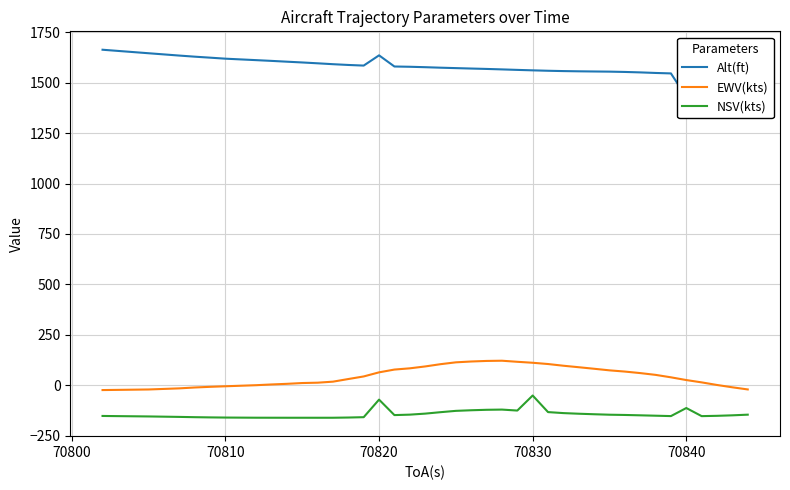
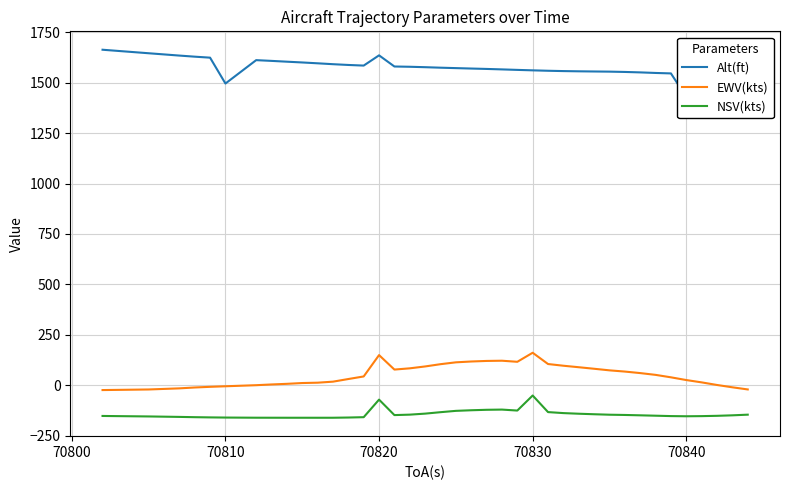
  {
    "Alt(ft)": {
-     "70810": 1620,
+     "70810": 1500,
      "70820": 1640,
      "70830": 1560
    },
    "EWV(kts)": {
      "70810": -10,
-     "70820": 60,
-     "70830": 110,
+     "70820": 150,
+     "70830": 160,
      "70840": 30
    },
    "NSV(kts)": {
      "70810": -160,
      "70820": -70,
      "70830": -50,
-     "70840": -110
+     "70840": -150
    }
  }
